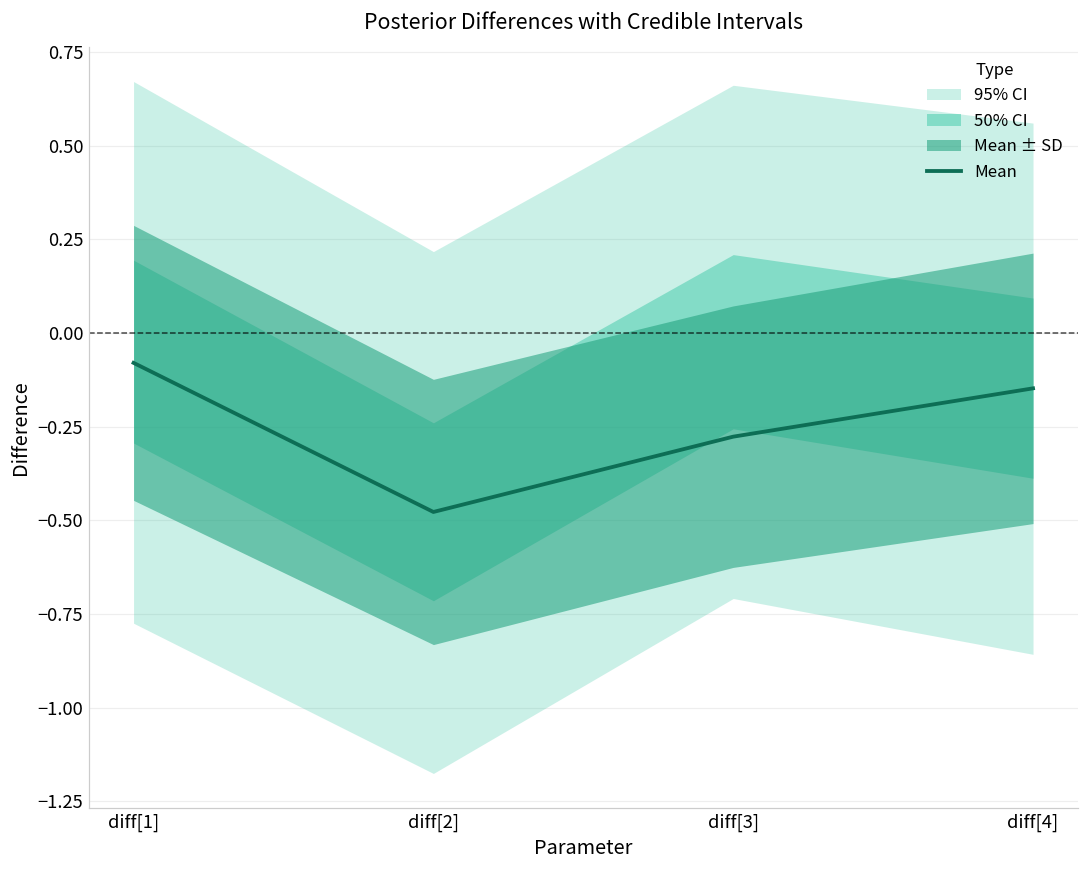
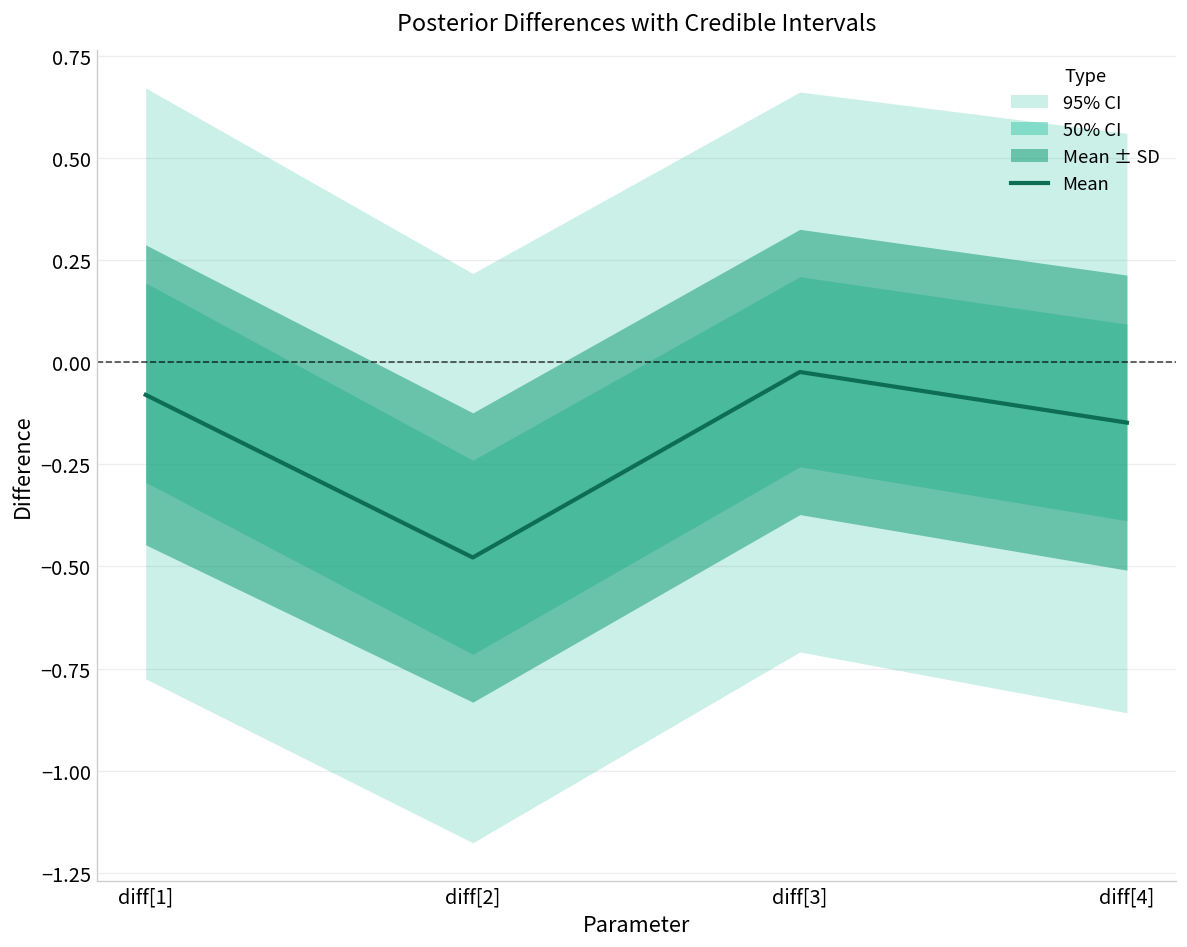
  {
    "Mean": {
      "diff[1]": -0.08,
      "diff[2]": -0.48,
-     "diff[3]": -0.28,
+     "diff[3]": -0.02,
      "diff[4]": -0.15
    }
  }
